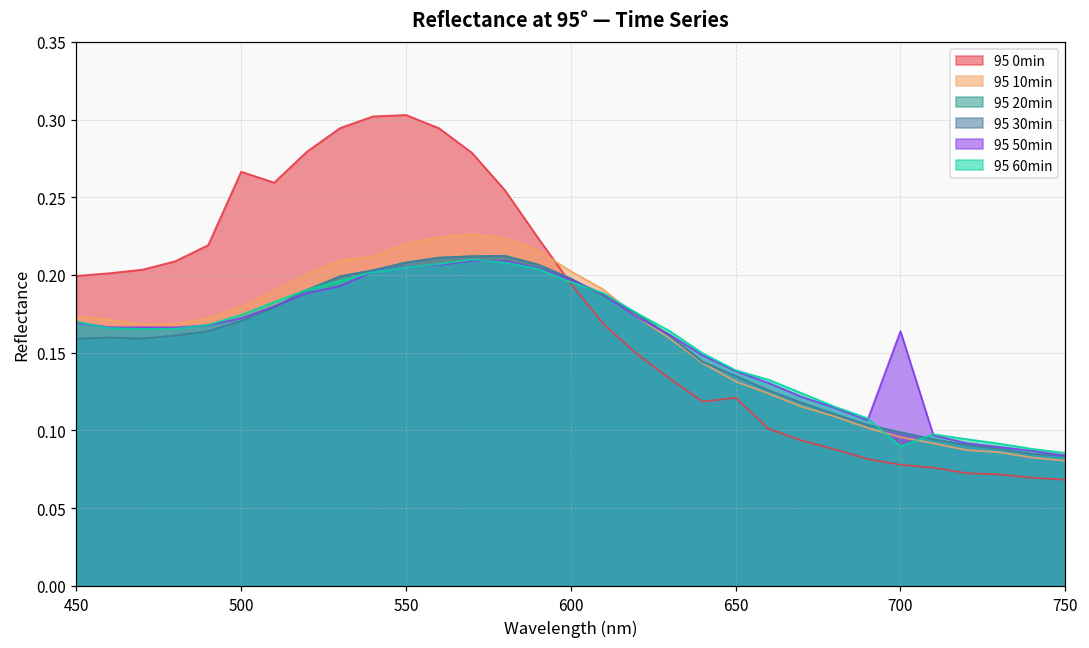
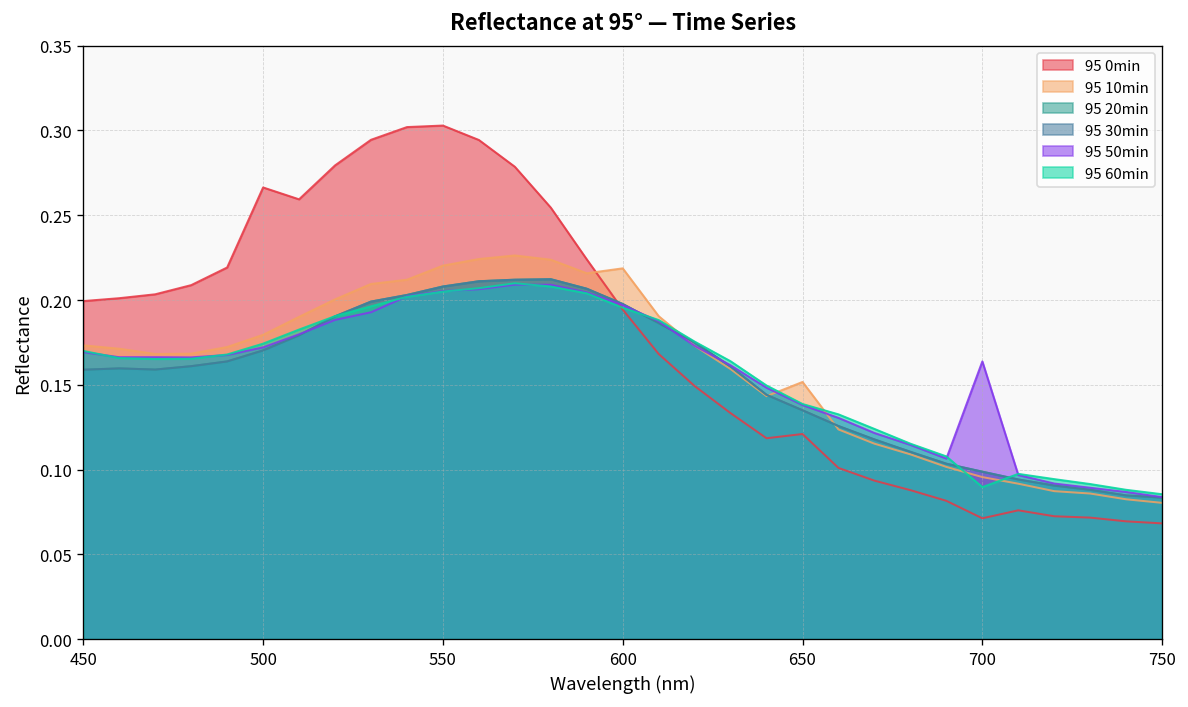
  {
    "95 0min": {
      "450": 0.199,
      "500": 0.266,
      "550": 0.303,
      "650": 0.121,
-     "700": 0.078,
+     "700": 0.071,
      "750": 0.068
    },
    "95 10min": {
      "450": 0.173,
      "500": 0.180,
      "550": 0.220,
-     "600": 0.202,
-     "650": 0.132,
+     "600": 0.219,
+     "650": 0.152,
      "700": 0.096,
      "750": 0.080
    },
    "95 30min": {
      "450": 0.159,
      "550": 0.208,
      "650": 0.135,
      "700": 0.099
    },
    "95 50min": {
      "700": 0.164
    },
    "95 60min": {
      "500": 0.174,
      "700": 0.090
    }
  }
